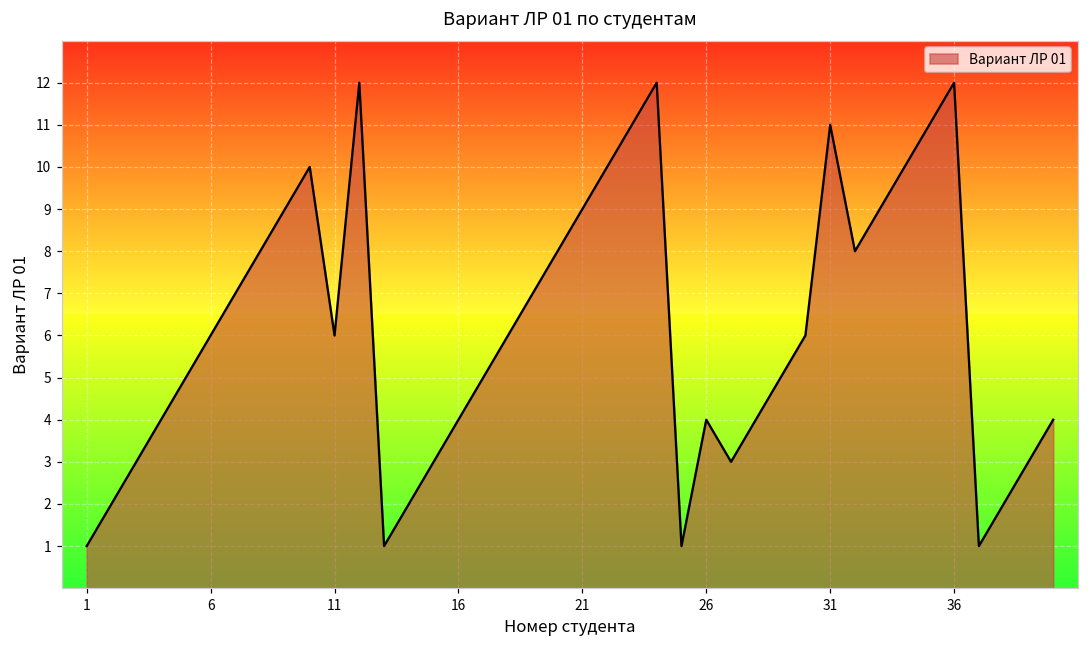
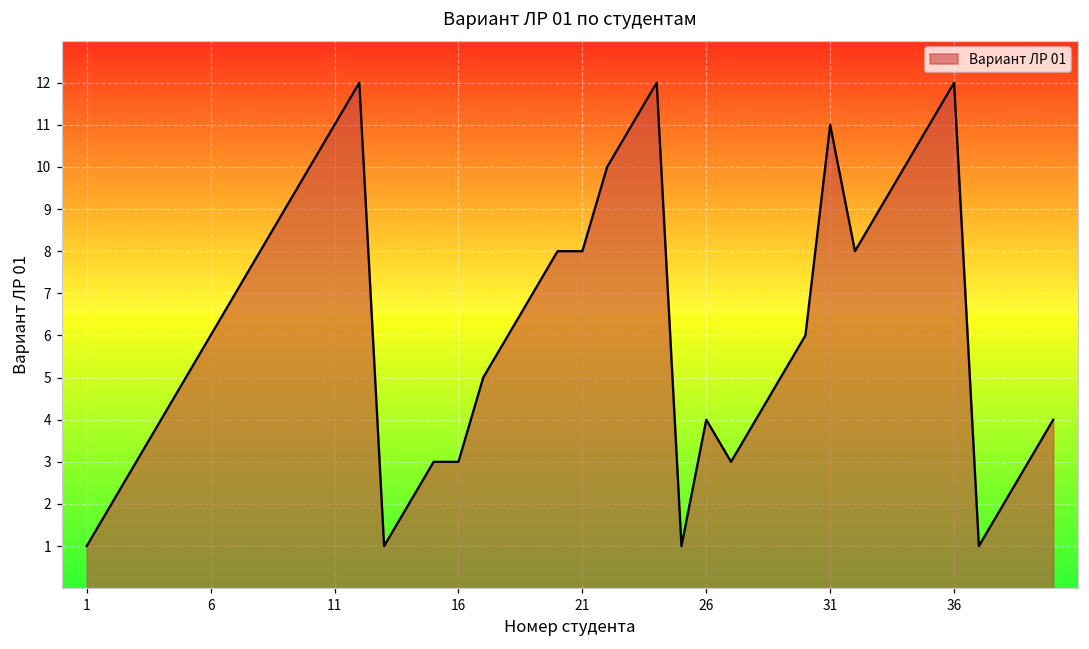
  {
    "1": 1,
    "6": 6,
-   "11": 6,
-   "16": 4,
-   "21": 9,
+   "11": 11,
+   "16": 3,
+   "21": 8,
    "26": 4,
    "31": 11,
    "36": 12
  }
